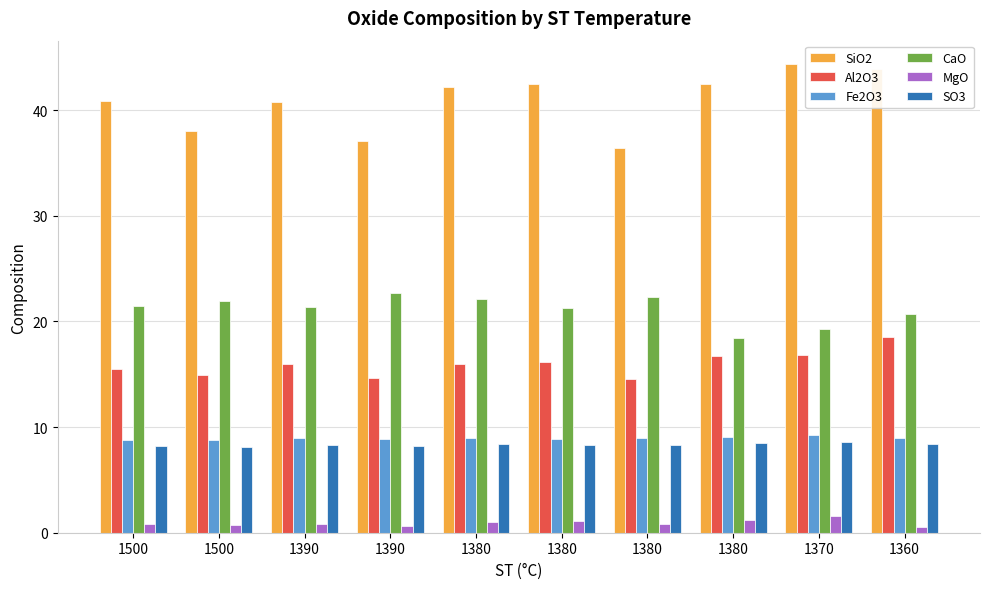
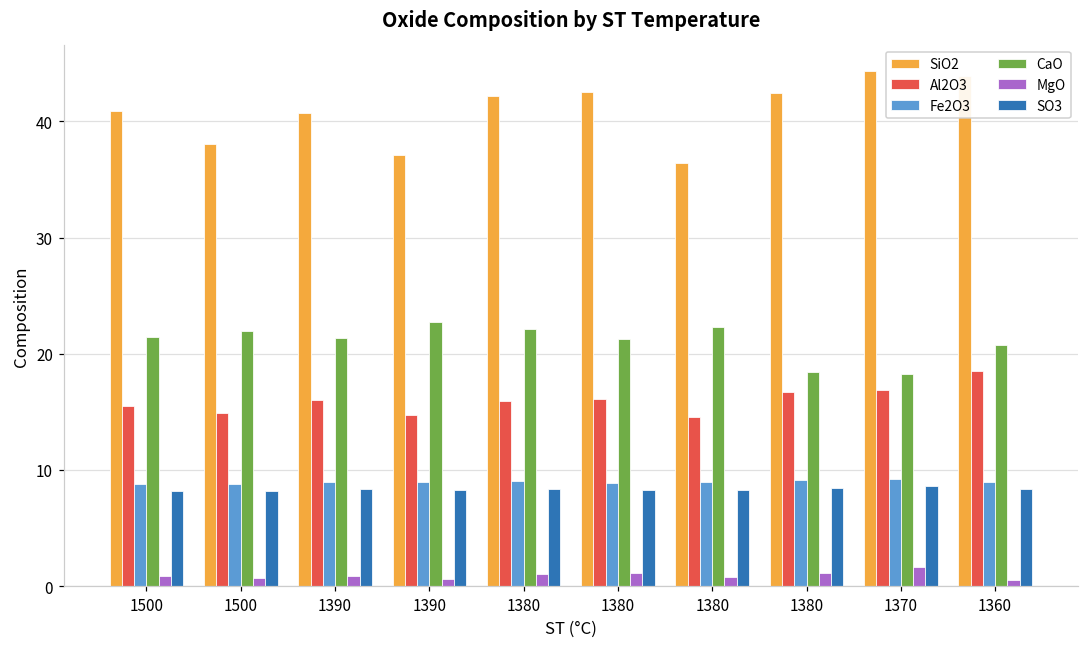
  {
    "SiO2": {
      "1370": 44.4
    },
    "Al2O3": {
      "1370": 16.9,
      "1360": 18.5
    },
    "Fe2O3": {
      "1370": 9.2,
      "1360": 9.0
    },
    "CaO": {
-     "1370": 19.3,
+     "1370": 18.3,
      "1360": 20.7
    },
    "MgO": {
      "1370": 1.6,
      "1360": 0.5
    },
    "SO3": {
      "1370": 8.6,
      "1360": 8.4
    }
  }
